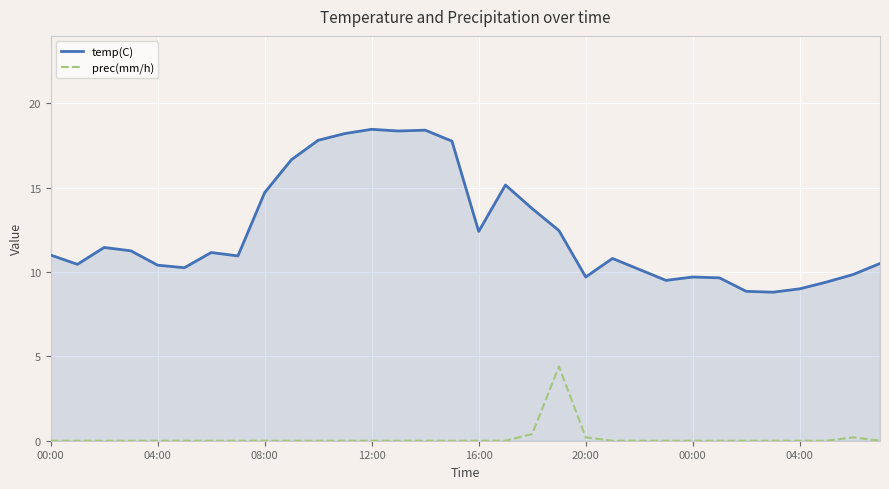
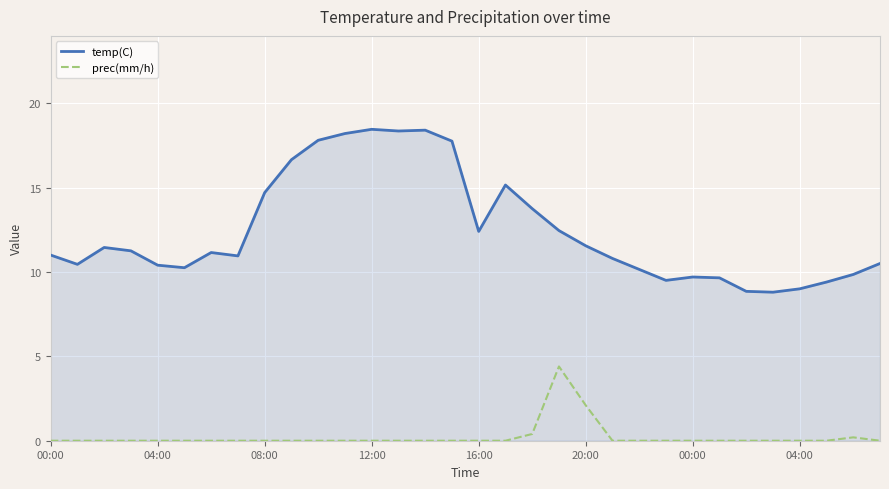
  {
    "temp(C)": {
      "08:00": 14.7,
      "12:00": 18.5,
      "16:00": 12.4,
-     "20:00": 9.7
+     "20:00": 11.6
    },
    "prec(mm/h)": {
      "08:00": 0.0,
      "12:00": 0.0,
      "16:00": 0.0,
-     "20:00": 0.2
+     "20:00": 2.1
    }
  }
